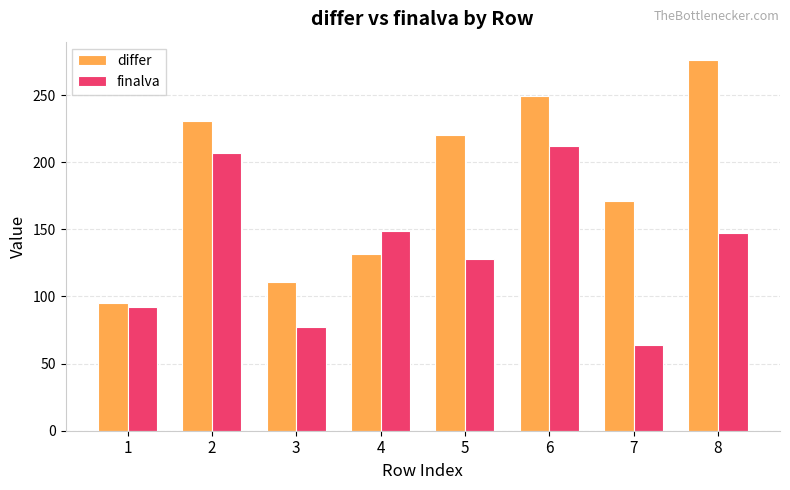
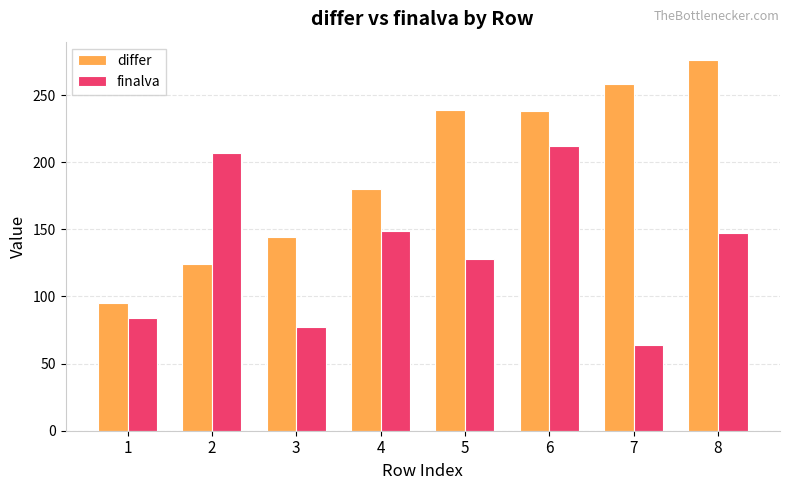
  {
    "differ": {
      "1": 95,
-     "2": 231,
-     "3": 111,
-     "4": 132,
-     "5": 220,
-     "6": 249,
-     "7": 171,
+     "2": 124,
+     "3": 144,
+     "4": 180,
+     "5": 239,
+     "6": 238,
+     "7": 258,
      "8": 276
    },
    "finalva": {
-     "1": 92,
+     "1": 84,
      "2": 207,
      "3": 77,
      "4": 149,
      "5": 128,
      "6": 212,
      "7": 64,
      "8": 147
    }
  }
